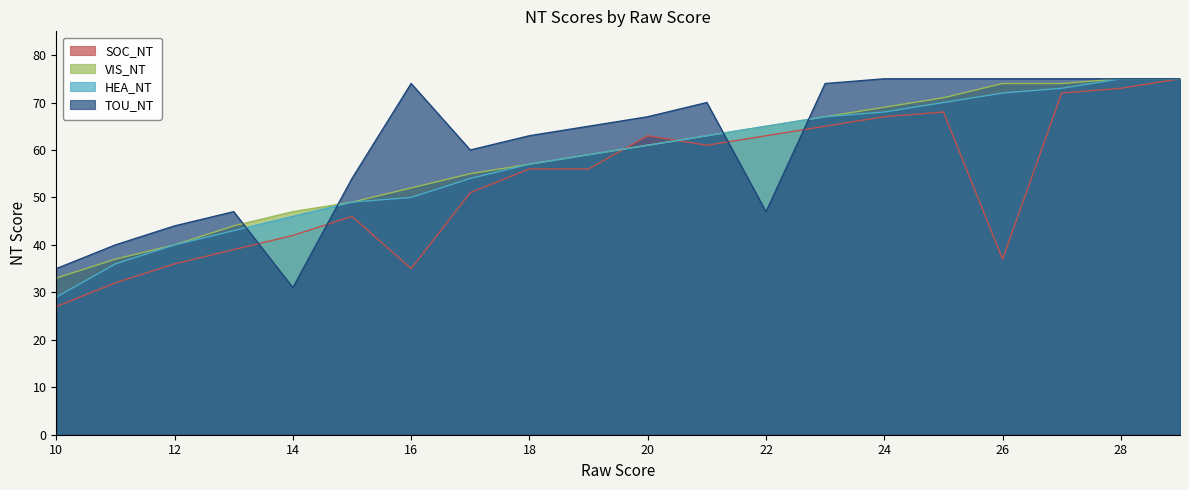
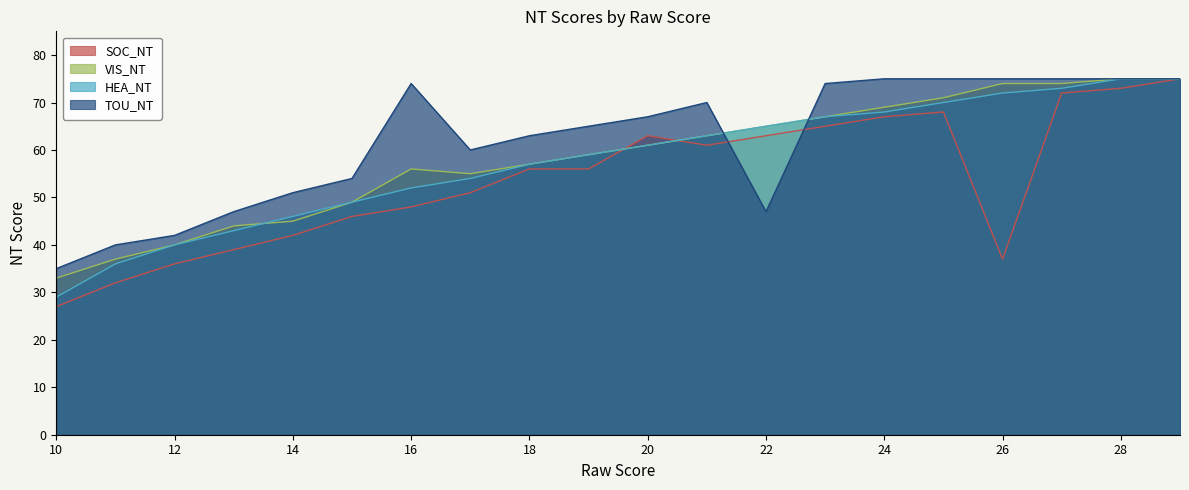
  {
    "SOC_NT": {
      "10": 27,
      "12": 36,
      "14": 42,
-     "16": 35,
+     "16": 48,
      "18": 56,
      "20": 63,
      "22": 63,
      "24": 67,
      "26": 37,
      "28": 73
    },
    "VIS_NT": {
      "10": 33,
-     "14": 47,
-     "16": 52,
+     "14": 45,
+     "16": 56,
      "24": 69,
      "26": 74
    },
    "HEA_NT": {
      "10": 29,
      "14": 46,
-     "16": 50,
+     "16": 52,
      "24": 68,
      "26": 72
    },
    "TOU_NT": {
      "10": 35,
-     "12": 44,
-     "14": 31,
+     "12": 42,
+     "14": 51,
      "16": 74,
      "18": 63,
      "20": 67,
      "22": 47,
      "24": 75,
      "26": 75
    }
  }
